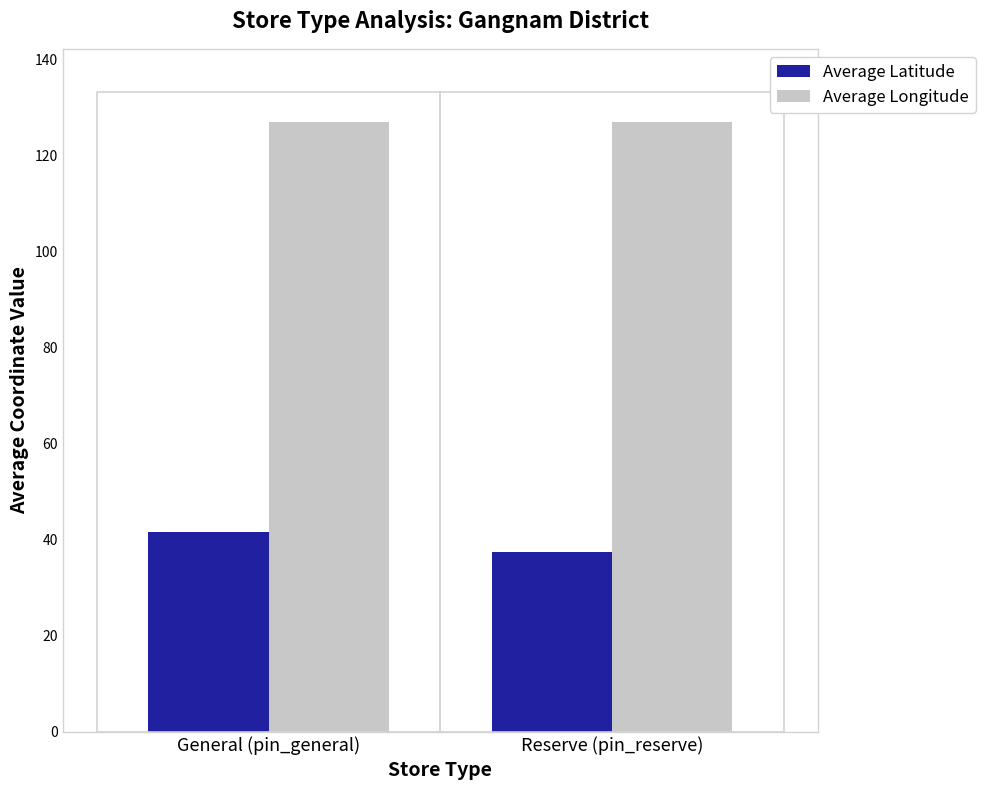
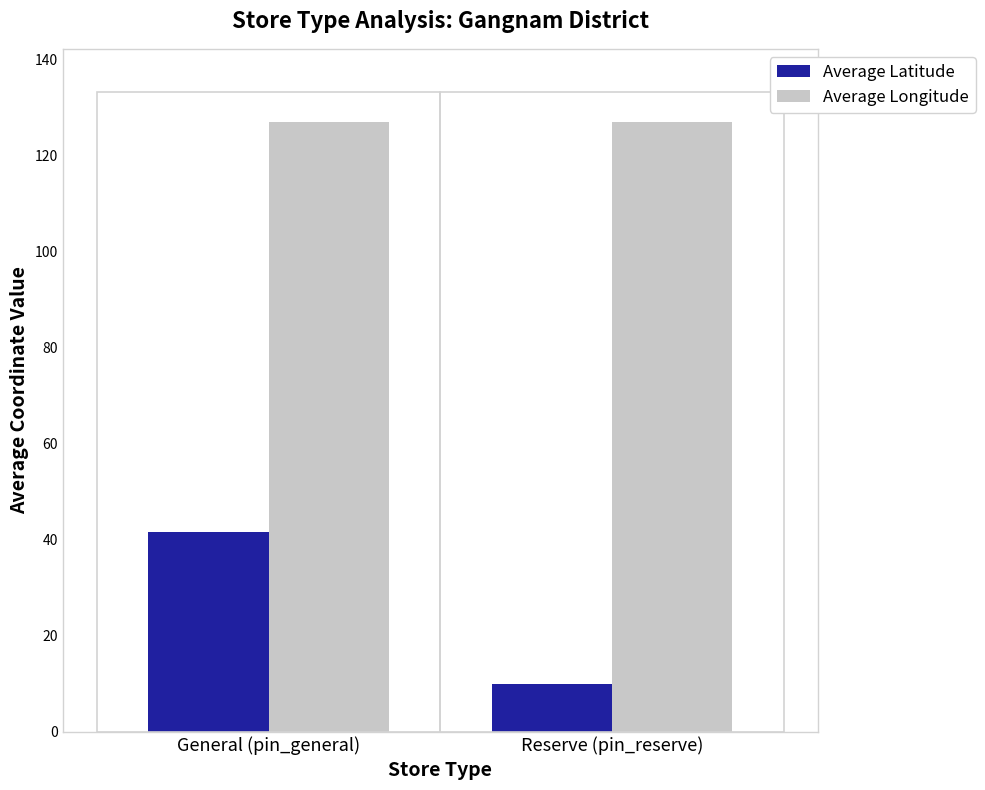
  {
    "Average Latitude": {
      "General (pin_general)": 42,
-     "Reserve (pin_reserve)": 38
+     "Reserve (pin_reserve)": 10
    },
    "Average Longitude": {
      "General (pin_general)": 127,
      "Reserve (pin_reserve)": 127
    }
  }
